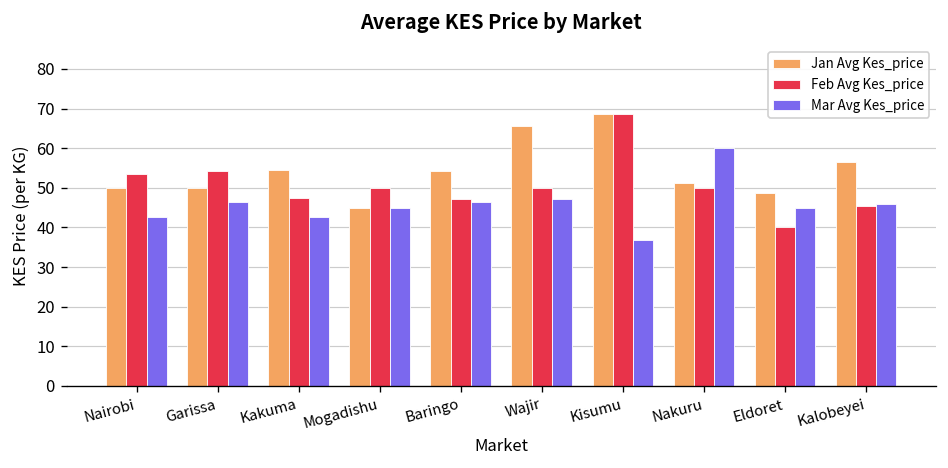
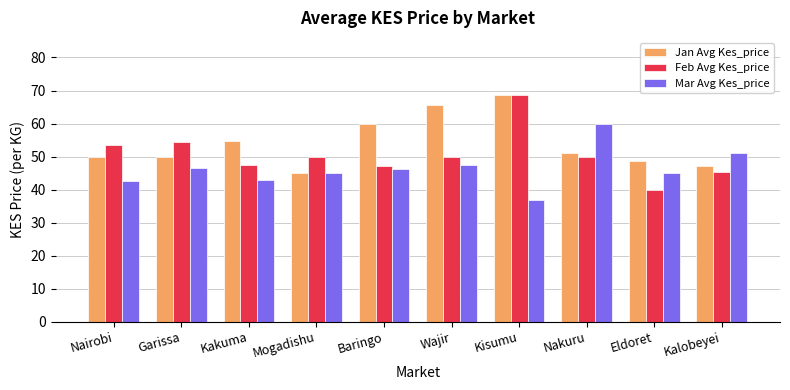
  {
    "Jan Avg Kes_price": {
      "Nairobi": 50,
      "Garissa": 50,
      "Kakuma": 55,
      "Mogadishu": 45,
-     "Baringo": 54,
+     "Baringo": 60,
      "Wajir": 66,
      "Kisumu": 69,
      "Nakuru": 51,
      "Eldoret": 49,
-     "Kalobeyei": 57
+     "Kalobeyei": 47
    },
    "Feb Avg Kes_price": {
      "Nairobi": 54,
      "Garissa": 54,
      "Kakuma": 47,
      "Mogadishu": 50,
      "Baringo": 47,
      "Wajir": 50,
      "Kisumu": 69,
      "Nakuru": 50,
      "Eldoret": 40,
      "Kalobeyei": 45
    },
    "Mar Avg Kes_price": {
      "Nairobi": 43,
      "Garissa": 47,
      "Kakuma": 43,
      "Mogadishu": 45,
      "Baringo": 46,
      "Wajir": 47,
      "Kisumu": 37,
      "Nakuru": 60,
      "Eldoret": 45,
-     "Kalobeyei": 46
+     "Kalobeyei": 51
    }
  }
